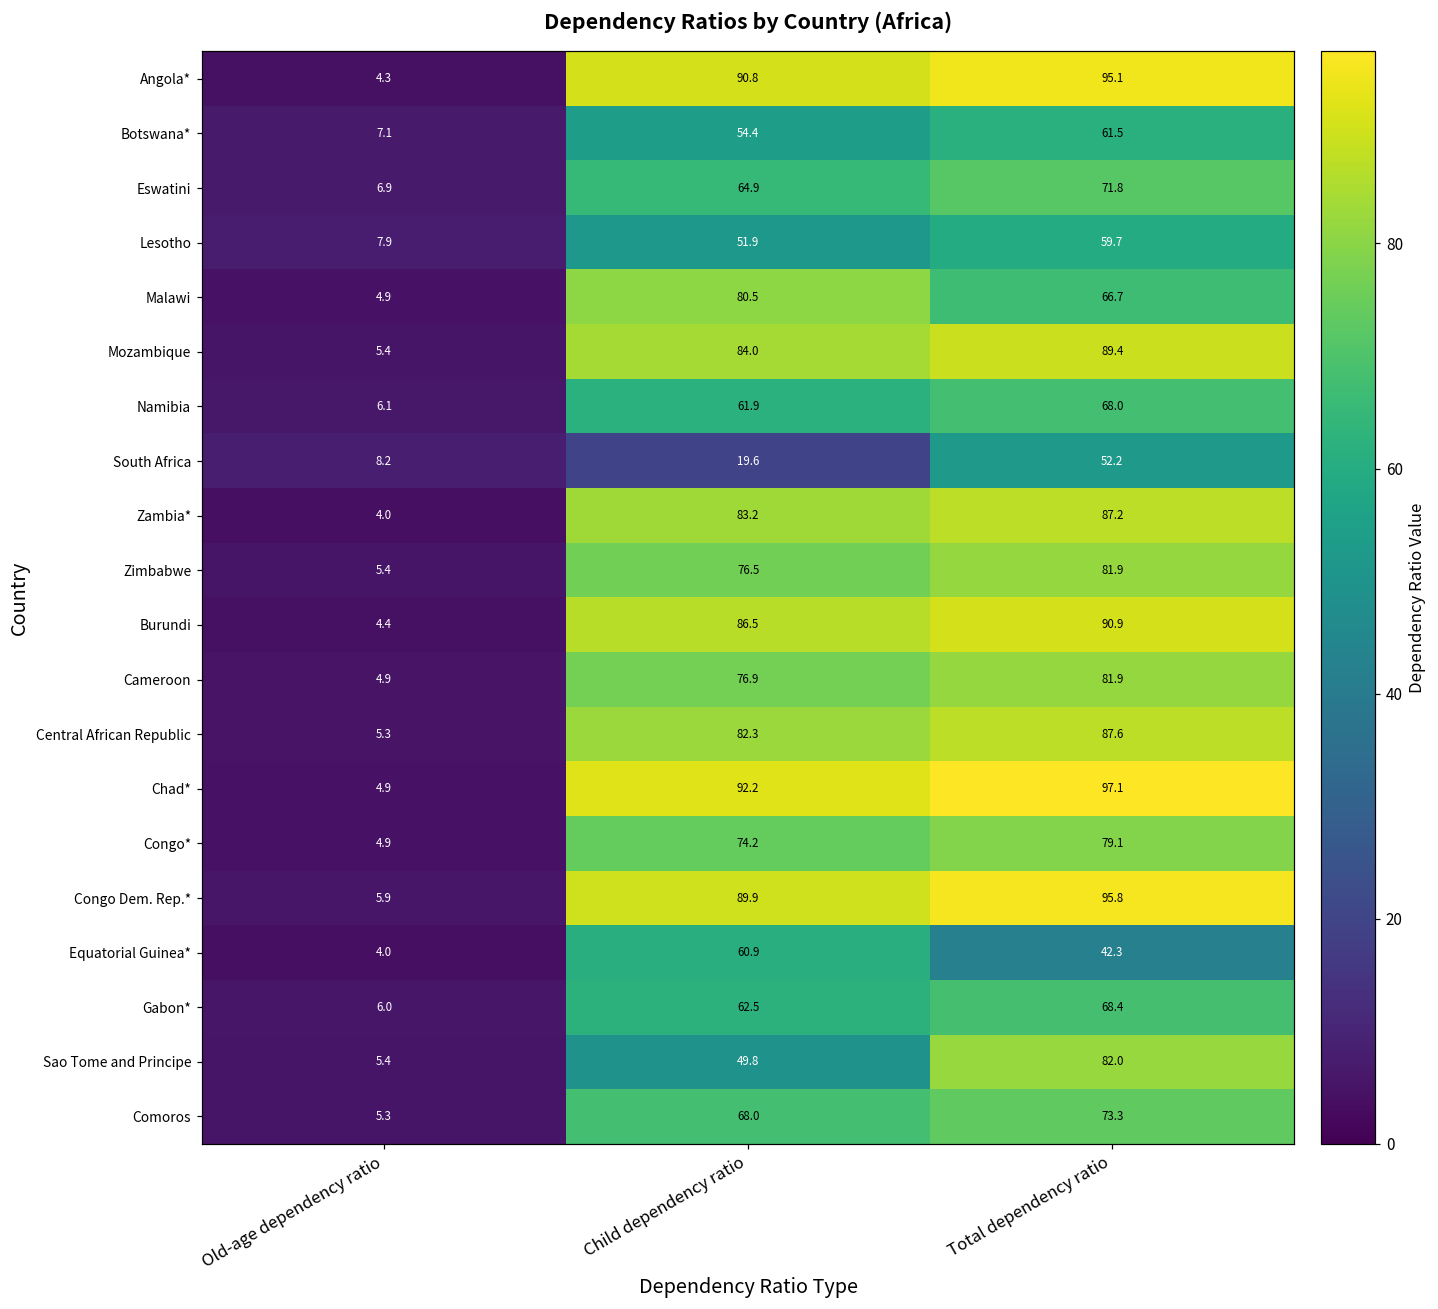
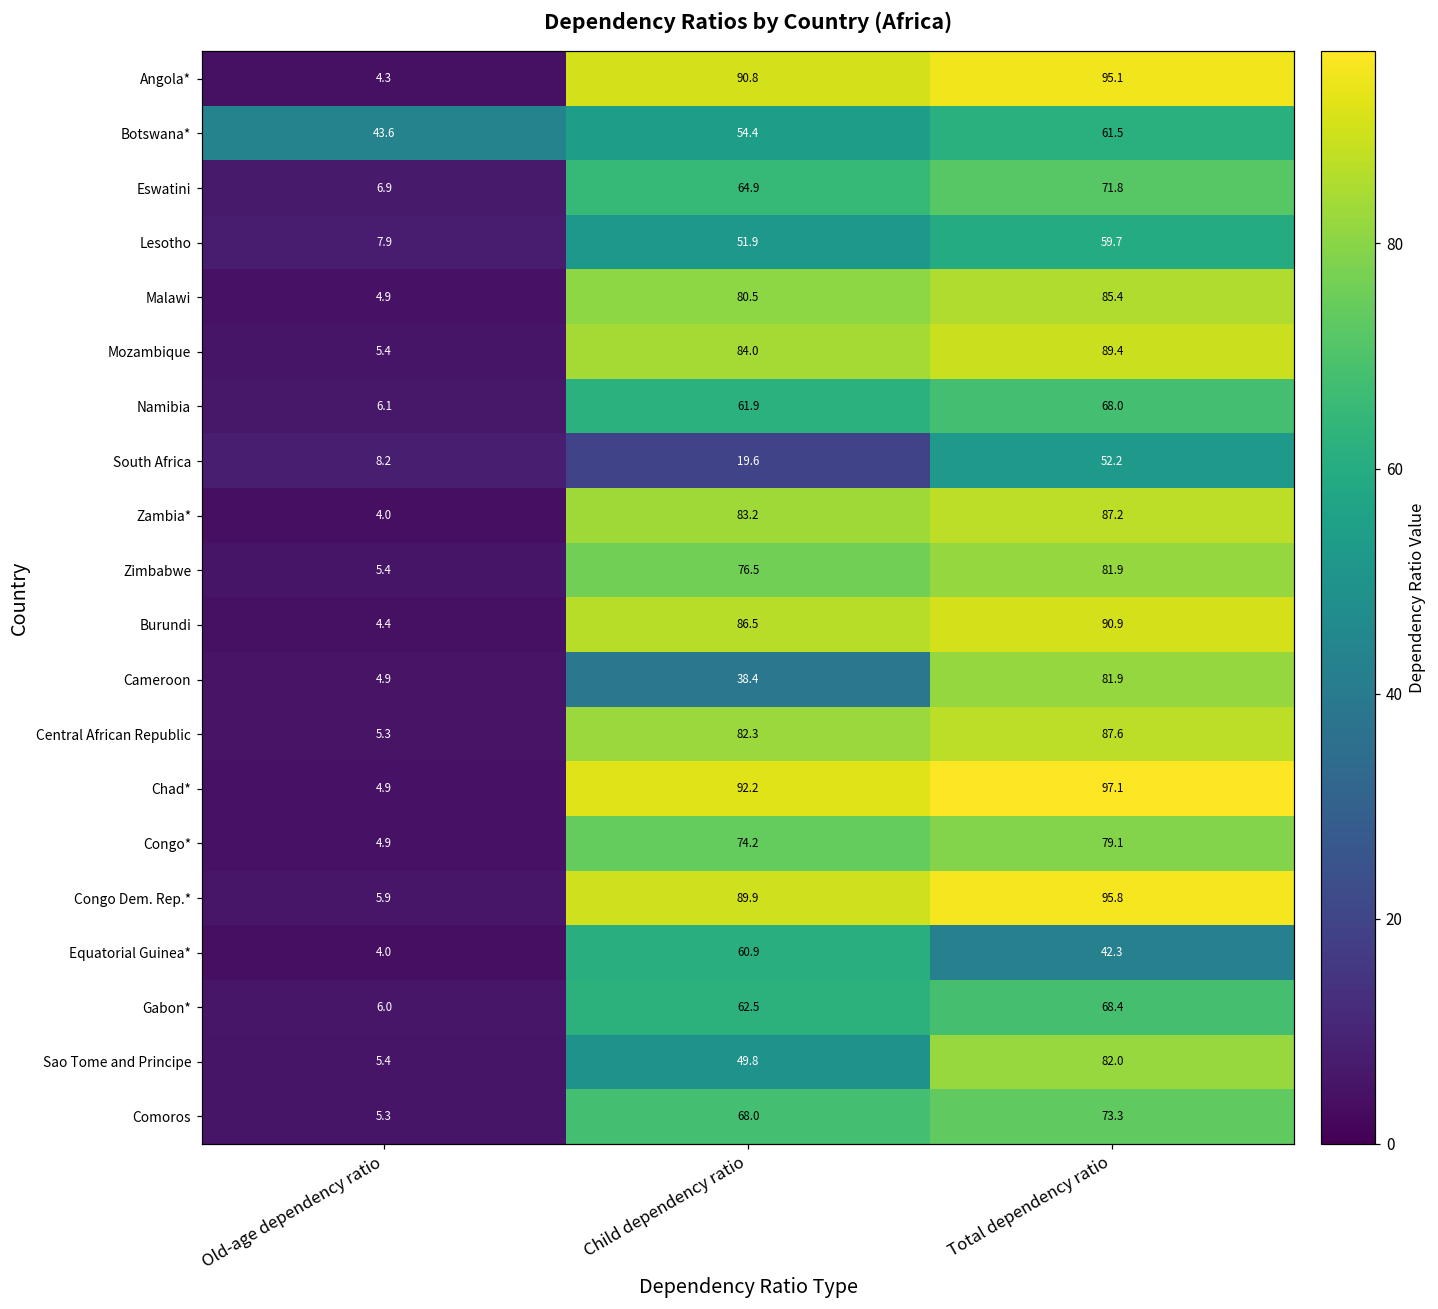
  {
    "Angola*": {
      "Old-age dependency ratio": 4.3,
      "Child dependency ratio": 90.8,
      "Total dependency ratio": 95.1
    },
    "Botswana*": {
-     "Old-age dependency ratio": 7.1,
+     "Old-age dependency ratio": 43.6,
      "Child dependency ratio": 54.4,
      "Total dependency ratio": 61.5
    },
    "Eswatini": {
      "Old-age dependency ratio": 6.9,
      "Child dependency ratio": 64.9,
      "Total dependency ratio": 71.8
    },
    "Lesotho": {
      "Old-age dependency ratio": 7.9,
      "Child dependency ratio": 51.9,
      "Total dependency ratio": 59.7
    },
    "Malawi": {
      "Old-age dependency ratio": 4.9,
      "Child dependency ratio": 80.5,
-     "Total dependency ratio": 66.7
+     "Total dependency ratio": 85.4
    },
    "Mozambique": {
      "Old-age dependency ratio": 5.4,
      "Child dependency ratio": 84.0,
      "Total dependency ratio": 89.4
    },
    "Namibia": {
      "Old-age dependency ratio": 6.1,
      "Child dependency ratio": 61.9,
      "Total dependency ratio": 68.0
    },
    "South Africa": {
      "Old-age dependency ratio": 8.2,
      "Child dependency ratio": 19.6,
      "Total dependency ratio": 52.2
    },
    "Zambia*": {
      "Old-age dependency ratio": 4.0,
      "Child dependency ratio": 83.2,
      "Total dependency ratio": 87.2
    },
    "Zimbabwe": {
      "Old-age dependency ratio": 5.4,
      "Child dependency ratio": 76.5,
      "Total dependency ratio": 81.9
    },
    "Burundi": {
      "Old-age dependency ratio": 4.4,
      "Child dependency ratio": 86.5,
      "Total dependency ratio": 90.9
    },
    "Cameroon": {
      "Old-age dependency ratio": 4.9,
-     "Child dependency ratio": 76.9,
+     "Child dependency ratio": 38.4,
      "Total dependency ratio": 81.9
    },
    "Central African Republic": {
      "Old-age dependency ratio": 5.3,
      "Child dependency ratio": 82.3,
      "Total dependency ratio": 87.6
    },
    "Chad*": {
      "Old-age dependency ratio": 4.9,
      "Child dependency ratio": 92.2,
      "Total dependency ratio": 97.1
    },
    "Congo*": {
      "Old-age dependency ratio": 4.9,
      "Child dependency ratio": 74.2,
      "Total dependency ratio": 79.1
    },
    "Congo Dem. Rep.*": {
      "Old-age dependency ratio": 5.9,
      "Child dependency ratio": 89.9,
      "Total dependency ratio": 95.8
    },
    "Equatorial Guinea*": {
      "Old-age dependency ratio": 4.0,
      "Child dependency ratio": 60.9,
      "Total dependency ratio": 42.3
    },
    "Gabon*": {
      "Old-age dependency ratio": 6.0,
      "Child dependency ratio": 62.5,
      "Total dependency ratio": 68.4
    },
    "Sao Tome and Principe": {
      "Old-age dependency ratio": 5.4,
      "Child dependency ratio": 49.8,
      "Total dependency ratio": 82.0
    },
    "Comoros": {
      "Old-age dependency ratio": 5.3,
      "Child dependency ratio": 68.0,
      "Total dependency ratio": 73.3
    }
  }
